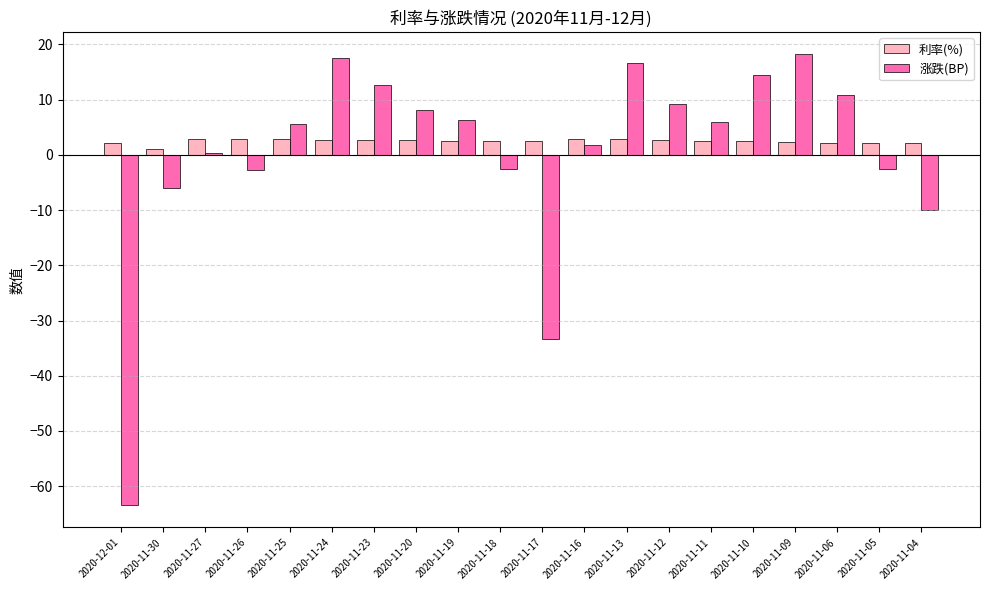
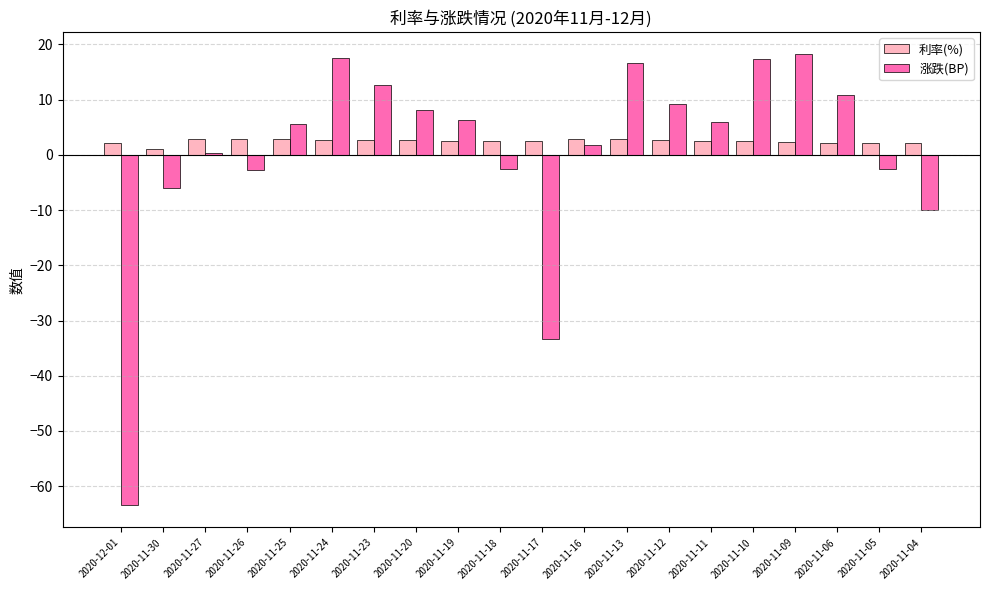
  {
    "利率(%)": {
      "2020-12-01": 2,
      "2020-11-30": 1,
      "2020-11-27": 3,
      "2020-11-26": 3,
      "2020-11-25": 3,
      "2020-11-24": 3,
      "2020-11-23": 3,
      "2020-11-20": 3,
      "2020-11-19": 3,
      "2020-11-18": 3,
      "2020-11-17": 3,
      "2020-11-16": 3,
      "2020-11-13": 3,
      "2020-11-12": 3,
      "2020-11-11": 3,
      "2020-11-10": 3,
      "2020-11-09": 2,
      "2020-11-06": 2,
      "2020-11-05": 2,
      "2020-11-04": 2
    },
    "涨跌(BP)": {
      "2020-12-01": -63,
      "2020-11-30": -6,
      "2020-11-26": -3,
      "2020-11-25": 6,
      "2020-11-24": 18,
      "2020-11-23": 13,
      "2020-11-20": 8,
      "2020-11-19": 6,
      "2020-11-18": -3,
      "2020-11-17": -33,
      "2020-11-16": 2,
      "2020-11-13": 17,
      "2020-11-12": 9,
      "2020-11-11": 6,
-     "2020-11-10": 15,
+     "2020-11-10": 17,
      "2020-11-09": 18,
      "2020-11-06": 11,
      "2020-11-05": -3,
      "2020-11-04": -10
    }
  }
